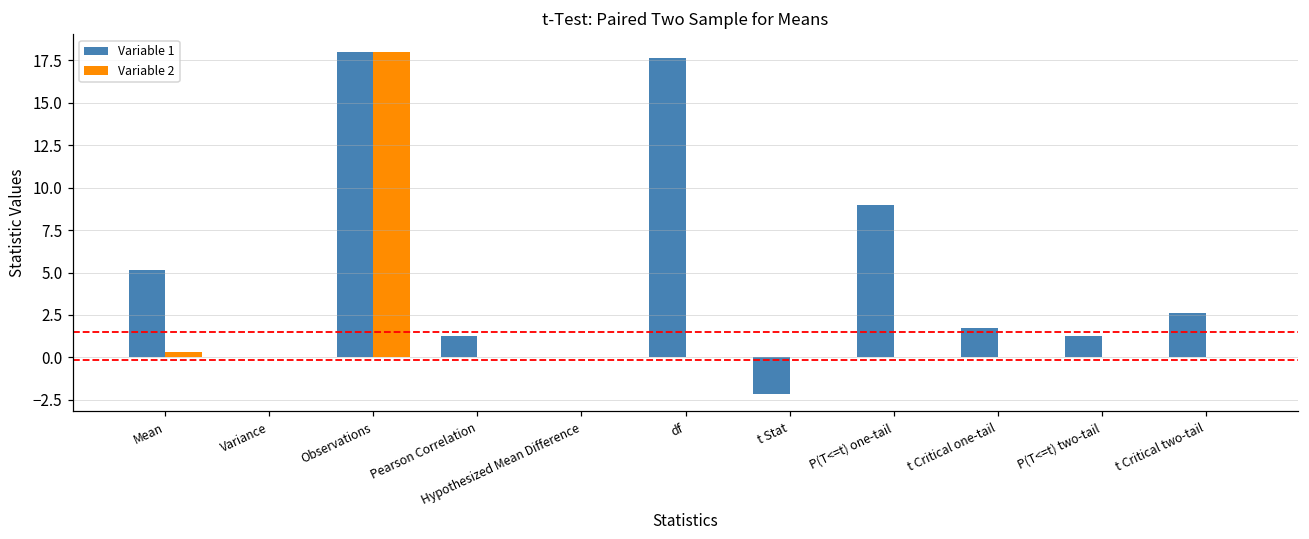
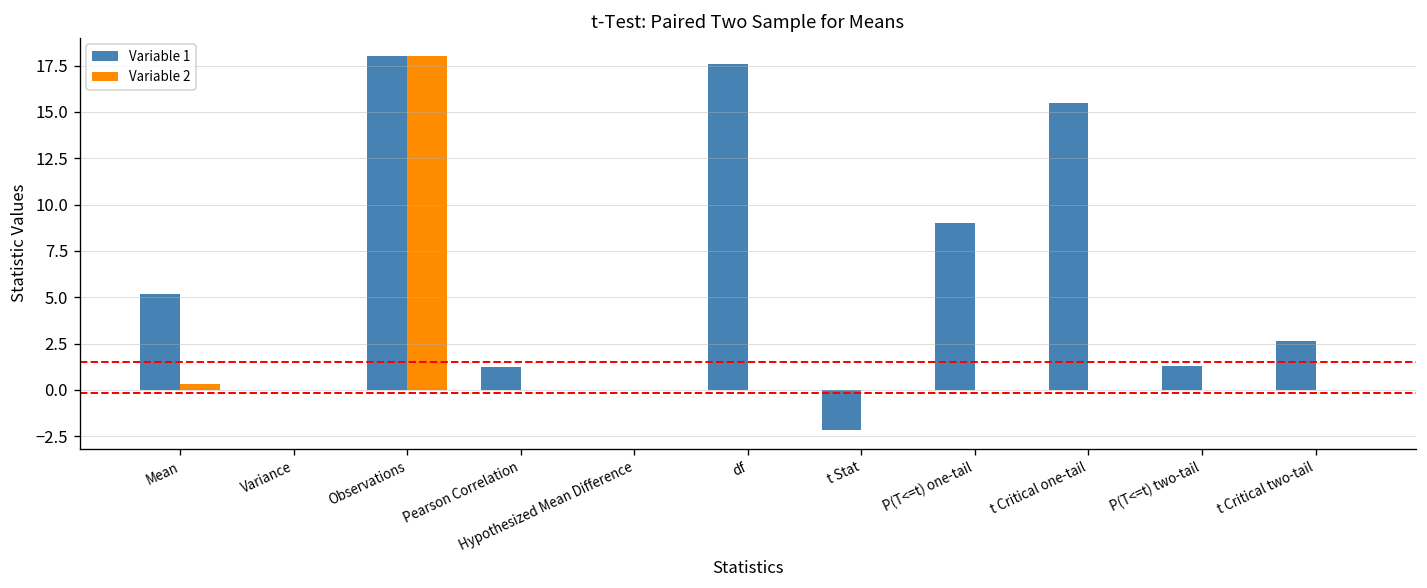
  {
    "Variable 1": {
      "Mean": 5.2,
      "Observations": 18.0,
      "Pearson Correlation": 1.3,
      "Hypothesized Mean Difference": 0.0,
      "df": 17.6,
      "t Stat": -2.2,
      "P(T<=t) one-tail": 9.0,
-     "t Critical one-tail": 1.7,
+     "t Critical one-tail": 15.5,
      "P(T<=t) two-tail": 1.3,
      "t Critical two-tail": 2.6
    },
    "Variable 2": {
      "Mean": 0.3,
      "Observations": 18.0,
      "Pearson Correlation": 0.0,
      "Hypothesized Mean Difference": 0.0,
      "df": 0.0,
      "t Stat": 0.0,
      "P(T<=t) one-tail": 0.0,
      "t Critical one-tail": 0.0,
      "P(T<=t) two-tail": 0.0,
      "t Critical two-tail": 0.0
    }
  }
